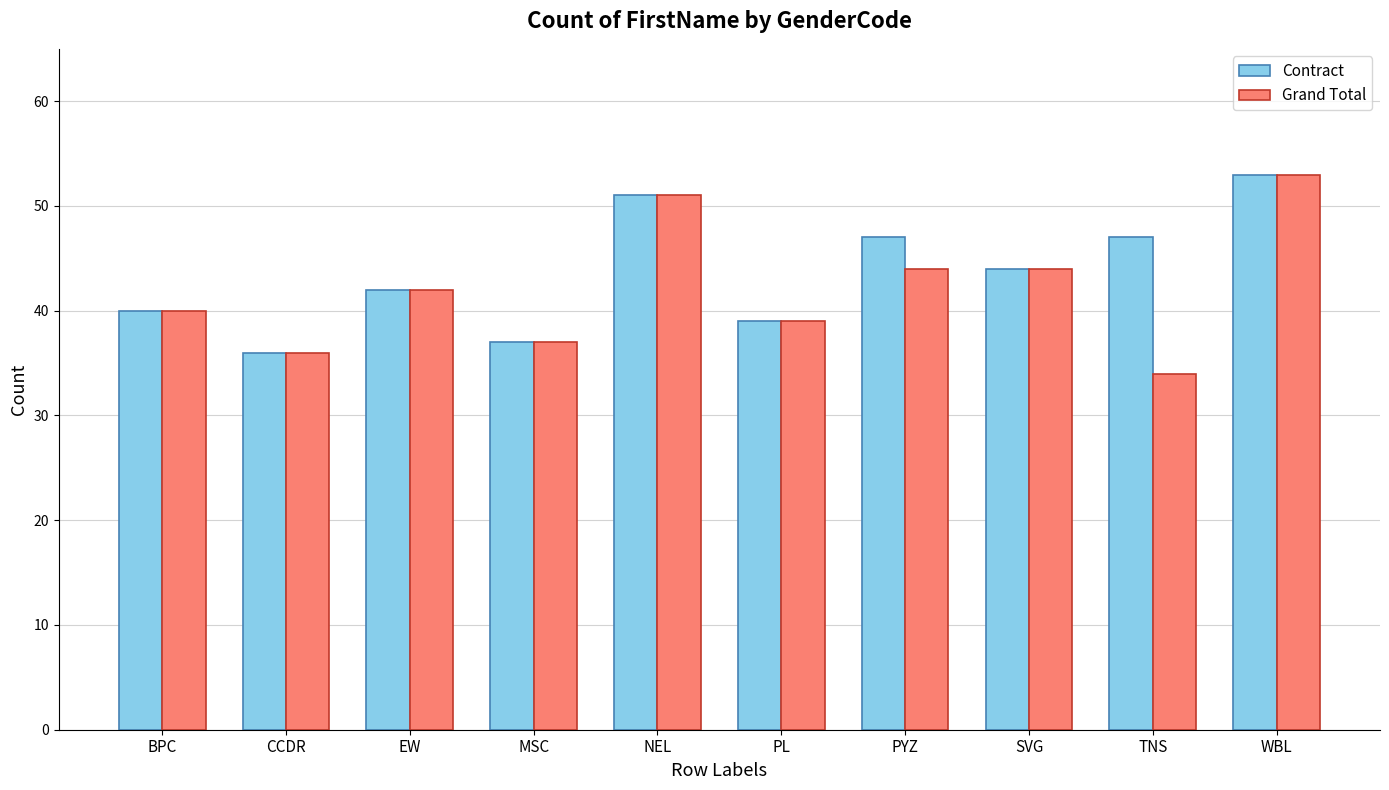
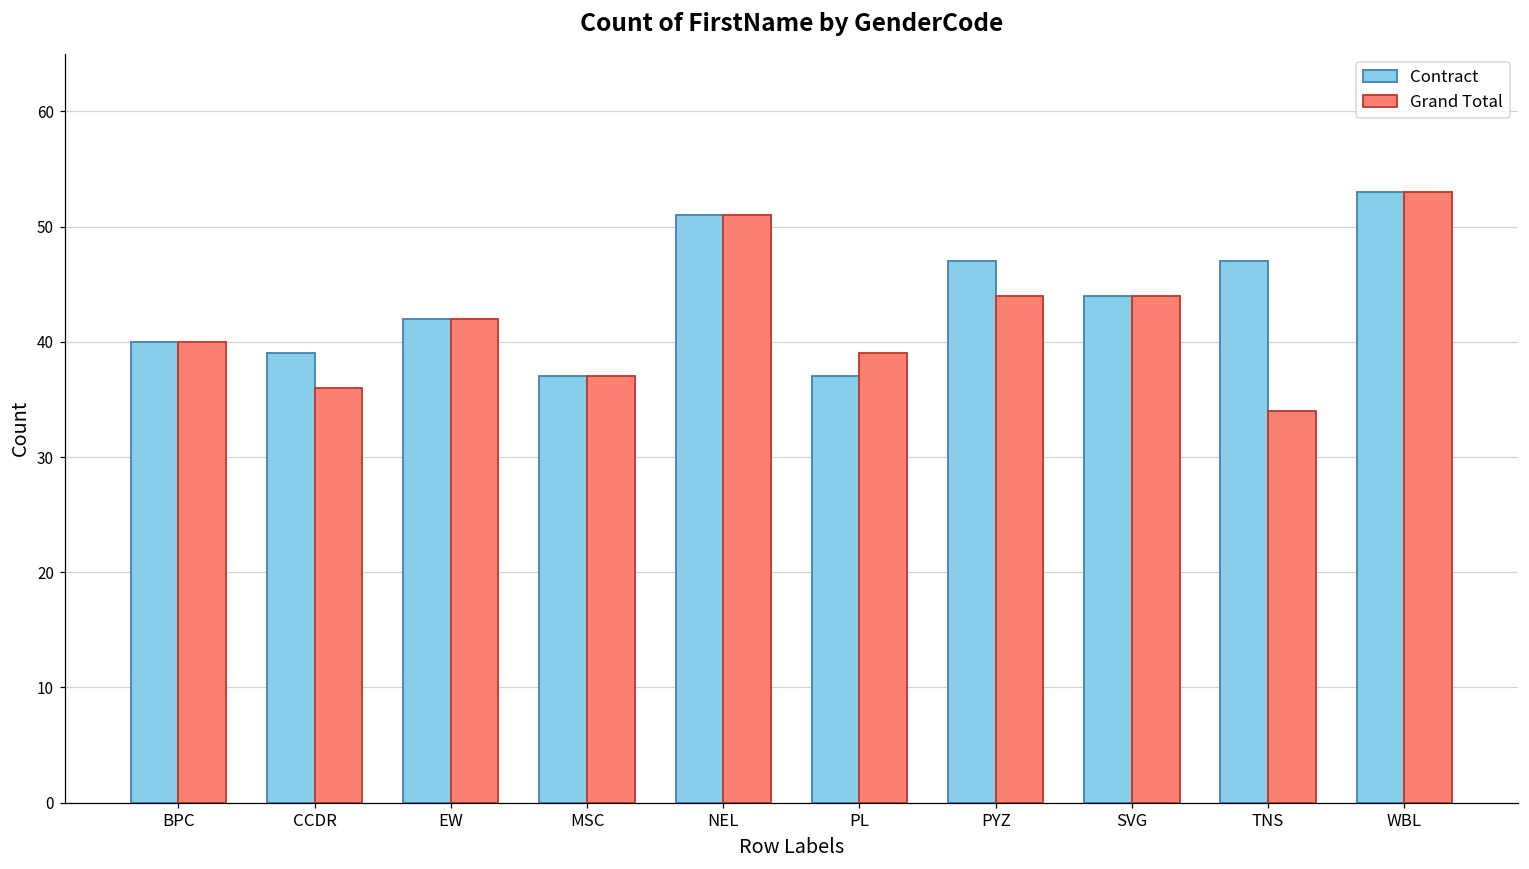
  {
    "Contract": {
      "BPC": 40,
-     "CCDR": 36,
+     "CCDR": 39,
      "EW": 42,
      "MSC": 37,
      "NEL": 51,
-     "PL": 39,
+     "PL": 37,
      "PYZ": 47,
      "SVG": 44,
      "TNS": 47,
      "WBL": 53
    },
    "Grand Total": {
      "BPC": 40,
      "CCDR": 36,
      "EW": 42,
      "MSC": 37,
      "NEL": 51,
      "PL": 39,
      "PYZ": 44,
      "SVG": 44,
      "TNS": 34,
      "WBL": 53
    }
  }
